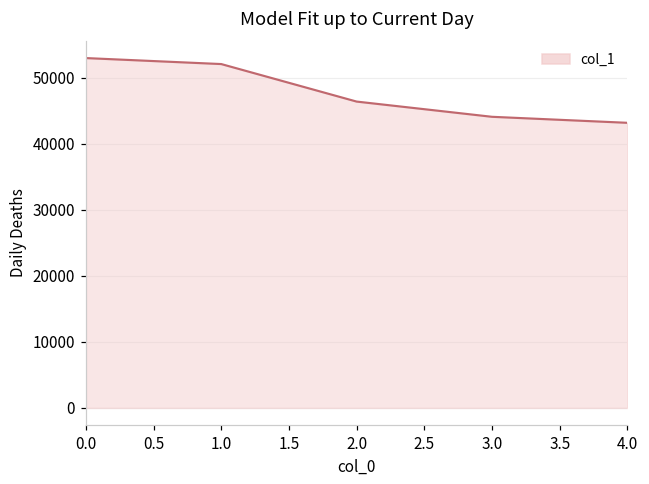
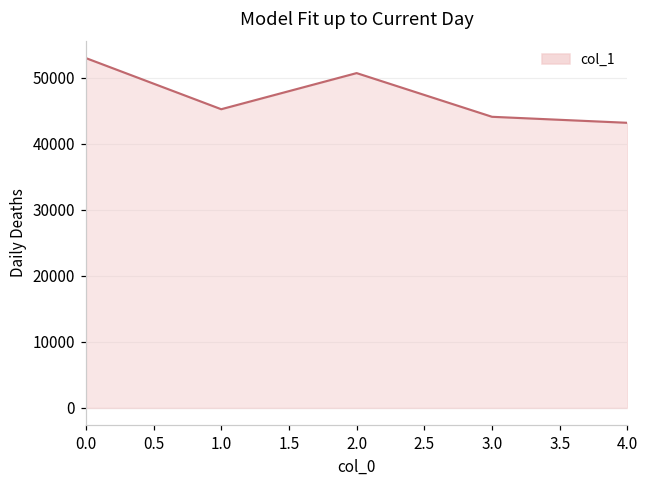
  {
    "0.0": 53000,
-   "1.0": 52000,
-   "2.0": 46000,
+   "1.0": 45000,
+   "2.0": 51000,
    "3.0": 44000,
    "4.0": 43000
  }
